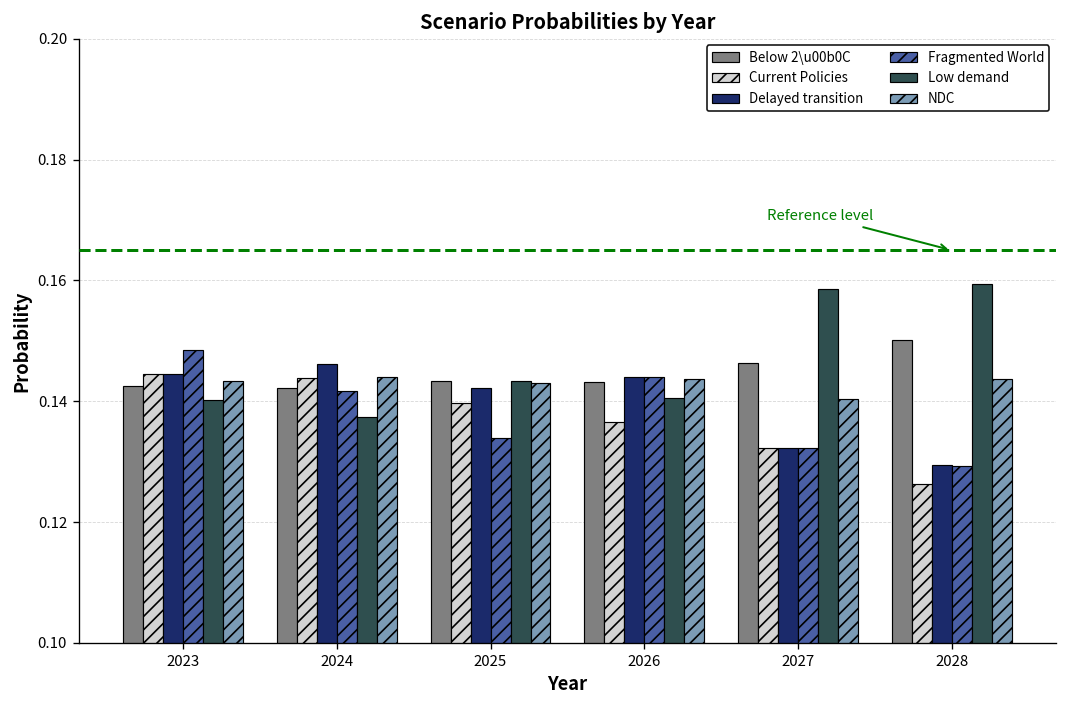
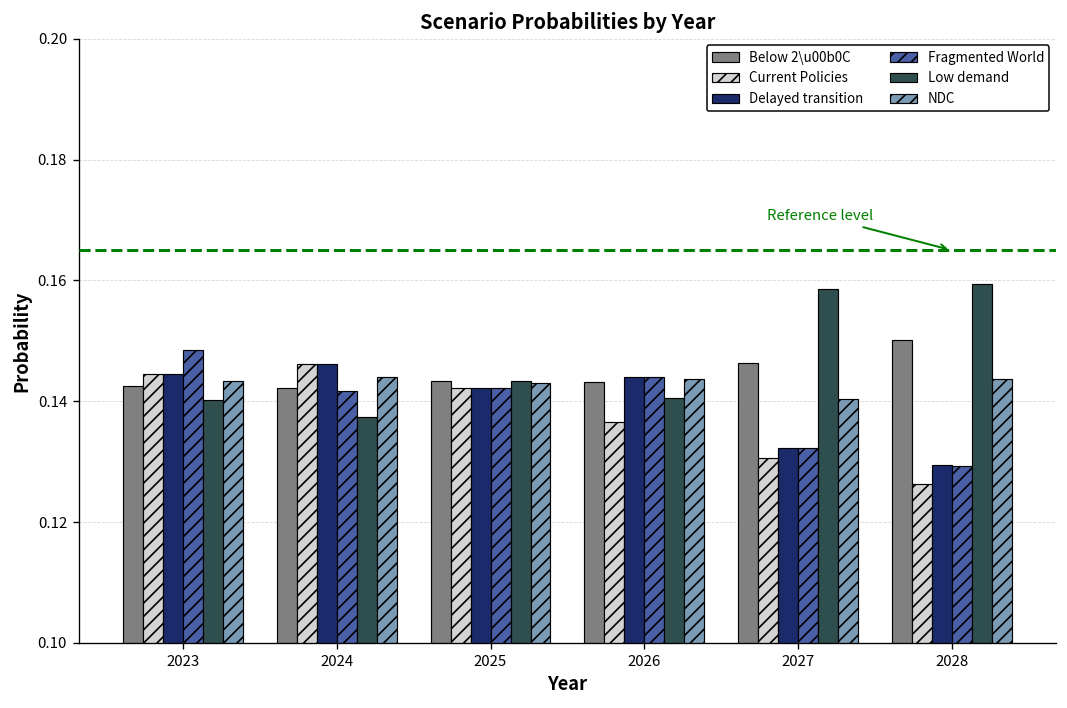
  {
    "Current Policies": {
      "2023": 0.145,
-     "2024": 0.144,
-     "2025": 0.140,
+     "2024": 0.146,
+     "2025": 0.142,
      "2026": 0.137,
-     "2027": 0.132,
+     "2027": 0.131,
      "2028": 0.126
    },
    "Fragmented World": {
      "2023": 0.148,
      "2024": 0.142,
-     "2025": 0.134,
+     "2025": 0.142,
      "2026": 0.144,
      "2027": 0.132,
      "2028": 0.129
    }
  }
